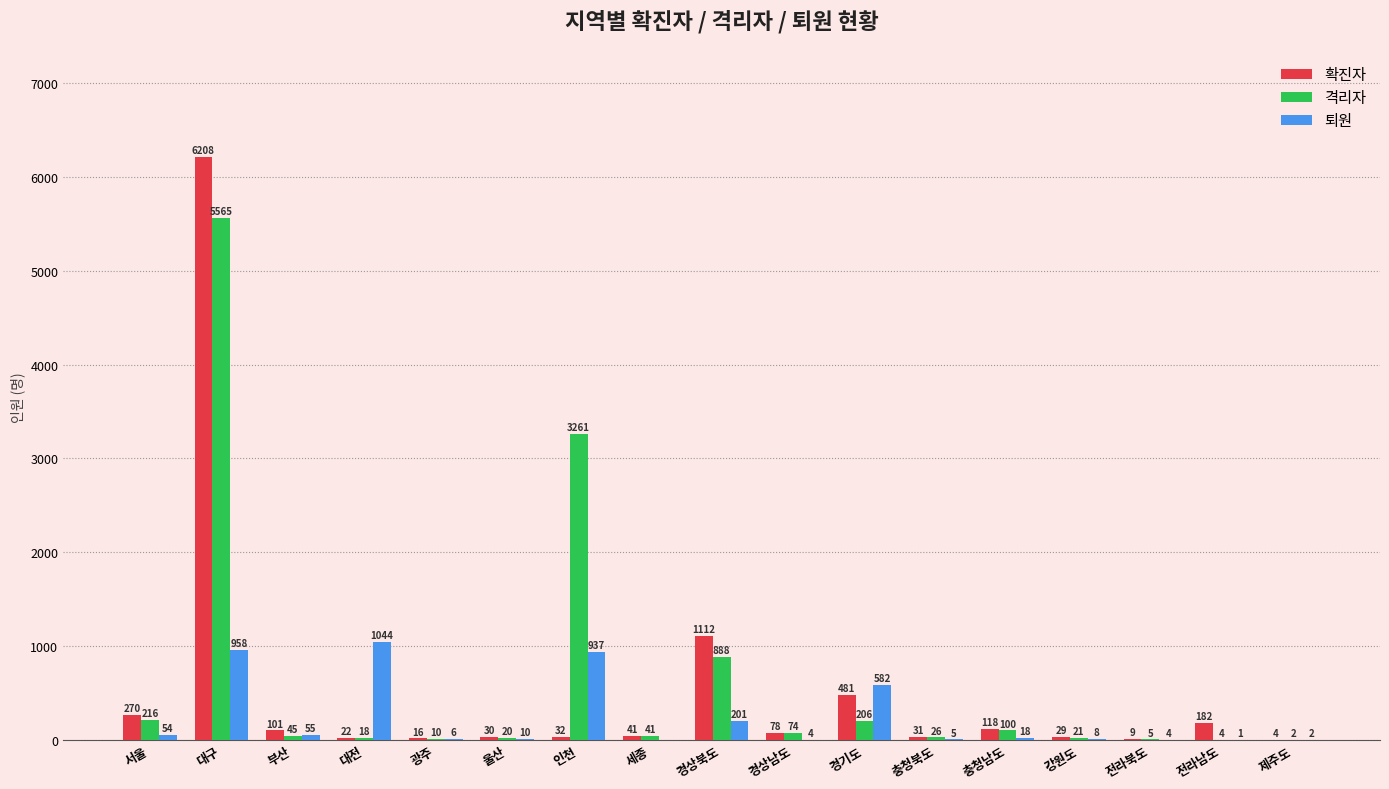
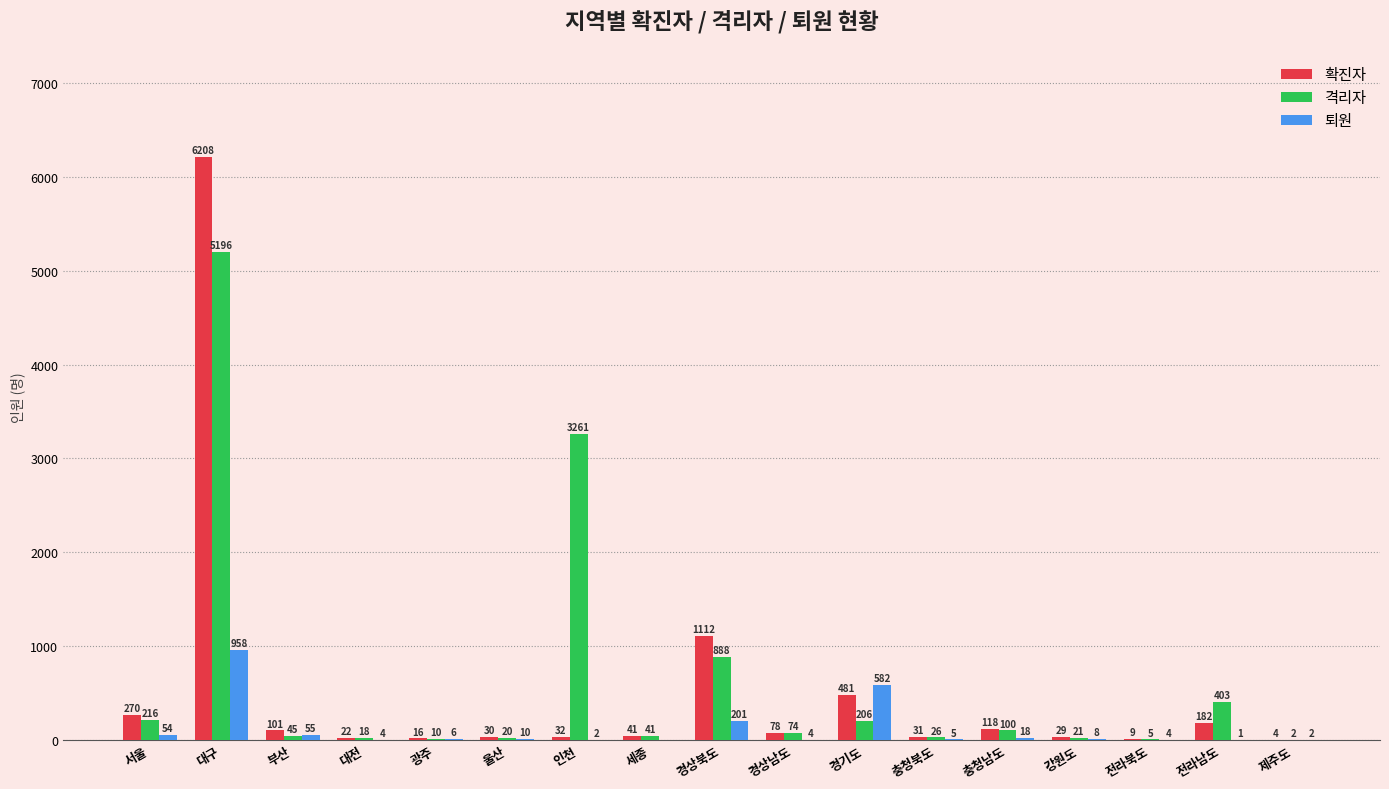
  {
    "확진자": {
      "서울": 270,
      "대구": 6208,
      "부산": 101,
      "대전": 22,
      "광주": 16,
      "울산": 30,
      "인천": 32,
      "세종": 41,
      "경상북도": 1112,
      "경상남도": 78,
      "경기도": 481,
      "충청북도": 31,
      "충청남도": 118,
      "강원도": 29,
      "전라북도": 9,
      "전라남도": 182,
      "제주도": 4
    },
    "격리자": {
      "서울": 216,
-     "대구": 5565,
+     "대구": 5196,
      "부산": 45,
      "대전": 18,
      "광주": 10,
      "울산": 20,
      "인천": 3261,
      "세종": 41,
      "경상북도": 888,
      "경상남도": 74,
      "경기도": 206,
      "충청북도": 26,
      "충청남도": 100,
      "강원도": 21,
      "전라북도": 5,
-     "전라남도": 4,
+     "전라남도": 403,
      "제주도": 2
    },
    "퇴원": {
      "서울": 54,
      "대구": 958,
      "부산": 55,
-     "대전": 1044,
+     "대전": 4,
      "광주": 6,
      "울산": 10,
-     "인천": 937,
+     "인천": 2,
      "경상북도": 201,
      "경상남도": 4,
      "경기도": 582,
      "충청북도": 5,
      "충청남도": 18,
      "강원도": 8,
      "전라북도": 4,
      "전라남도": 1,
      "제주도": 2
    }
  }
